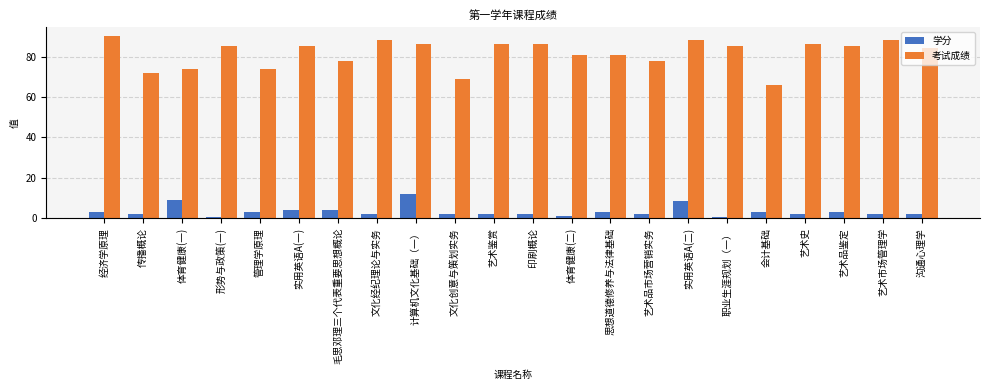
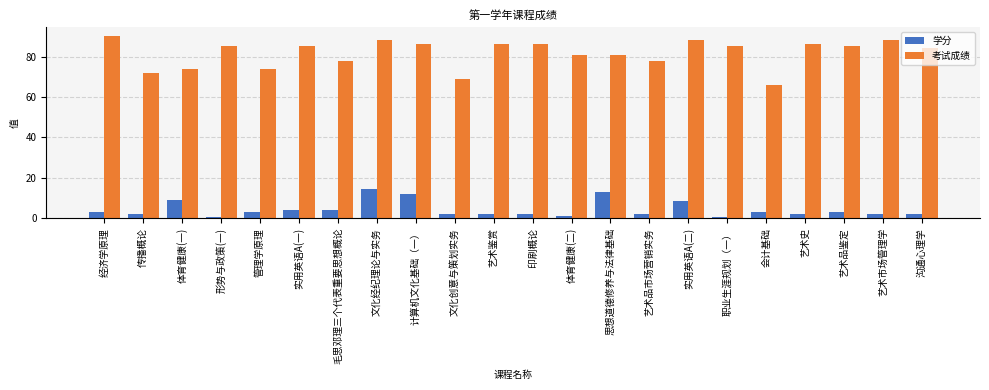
  {
    "学分": {
      "经济学原理": 3,
      "传播概论": 2,
      "体育健康(一)": 9,
      "管理学原理": 3,
      "实用英语A(一)": 4,
      "毛思邓理三个代表重要思想概论": 4,
-     "文化经纪理论与实务": 2,
+     "文化经纪理论与实务": 15,
      "计算机文化基础（一）": 12,
      "文化创意与策划实务": 2,
      "艺术鉴赏": 2,
      "印刷概论": 2,
-     "思想道德修养与法律基础": 3,
+     "思想道德修养与法律基础": 13,
      "艺术品市场营销实务": 2,
      "实用英语A(二)": 8,
      "会计基础": 3,
      "艺术史": 2,
      "艺术品鉴定": 3,
      "艺术市场管理学": 2,
      "沟通心理学": 2
    },
    "考试成绩": {
      "经济学原理": 90,
      "传播概论": 72,
      "体育健康(一)": 74,
      "形势与政策(一)": 85,
      "管理学原理": 74,
      "实用英语A(一)": 85,
      "毛思邓理三个代表重要思想概论": 78,
      "文化经纪理论与实务": 88,
      "计算机文化基础（一）": 86,
      "文化创意与策划实务": 69,
      "艺术鉴赏": 86,
      "印刷概论": 86,
      "体育健康(二)": 81,
      "思想道德修养与法律基础": 81,
      "艺术品市场营销实务": 78,
      "实用英语A(二)": 88,
      "职业生涯规划（一）": 85,
      "会计基础": 66,
      "艺术史": 86,
      "艺术品鉴定": 85,
      "艺术市场管理学": 88
    }
  }
